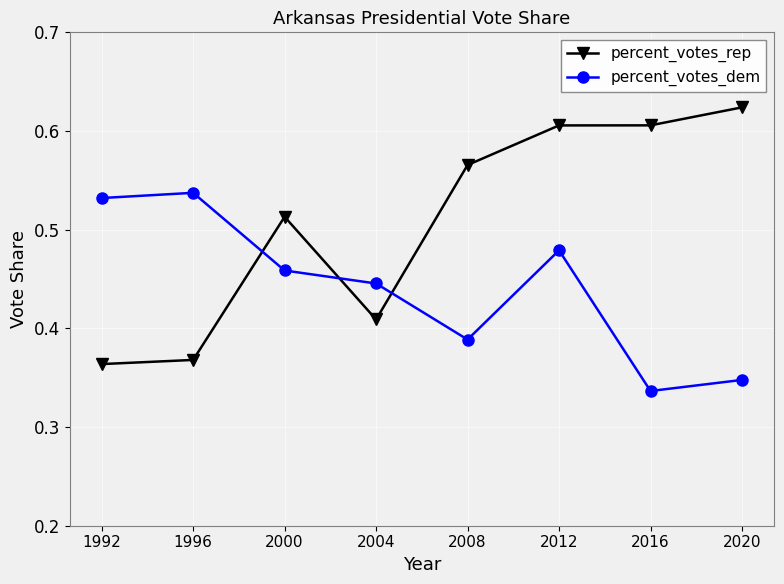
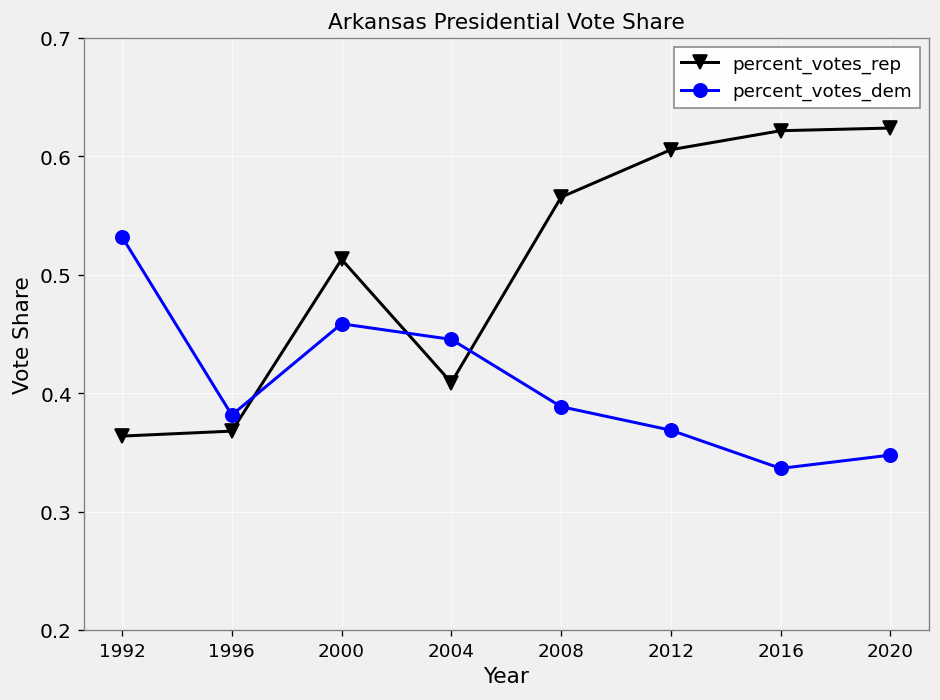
  {
    "percent_votes_rep": {
      "1992": 0.36,
      "1996": 0.37,
      "2000": 0.51,
      "2004": 0.41,
      "2008": 0.57,
      "2012": 0.61,
-     "2016": 0.61,
+     "2016": 0.62,
      "2020": 0.62
    },
    "percent_votes_dem": {
      "1992": 0.53,
-     "1996": 0.54,
+     "1996": 0.38,
      "2000": 0.46,
      "2004": 0.45,
      "2008": 0.39,
-     "2012": 0.48,
+     "2012": 0.37,
      "2016": 0.34,
      "2020": 0.35
    }
  }
